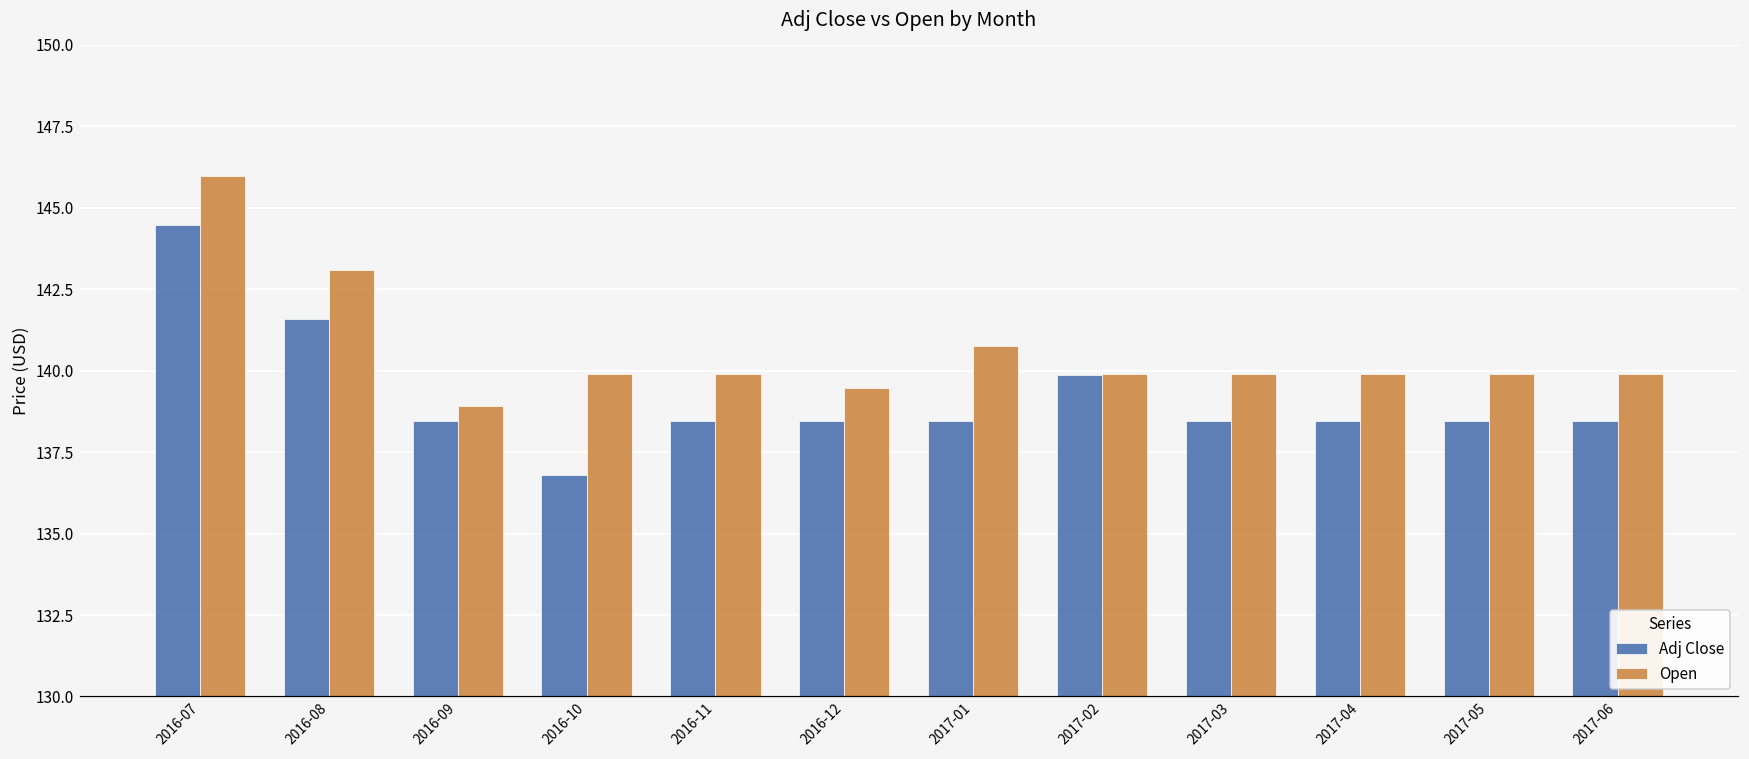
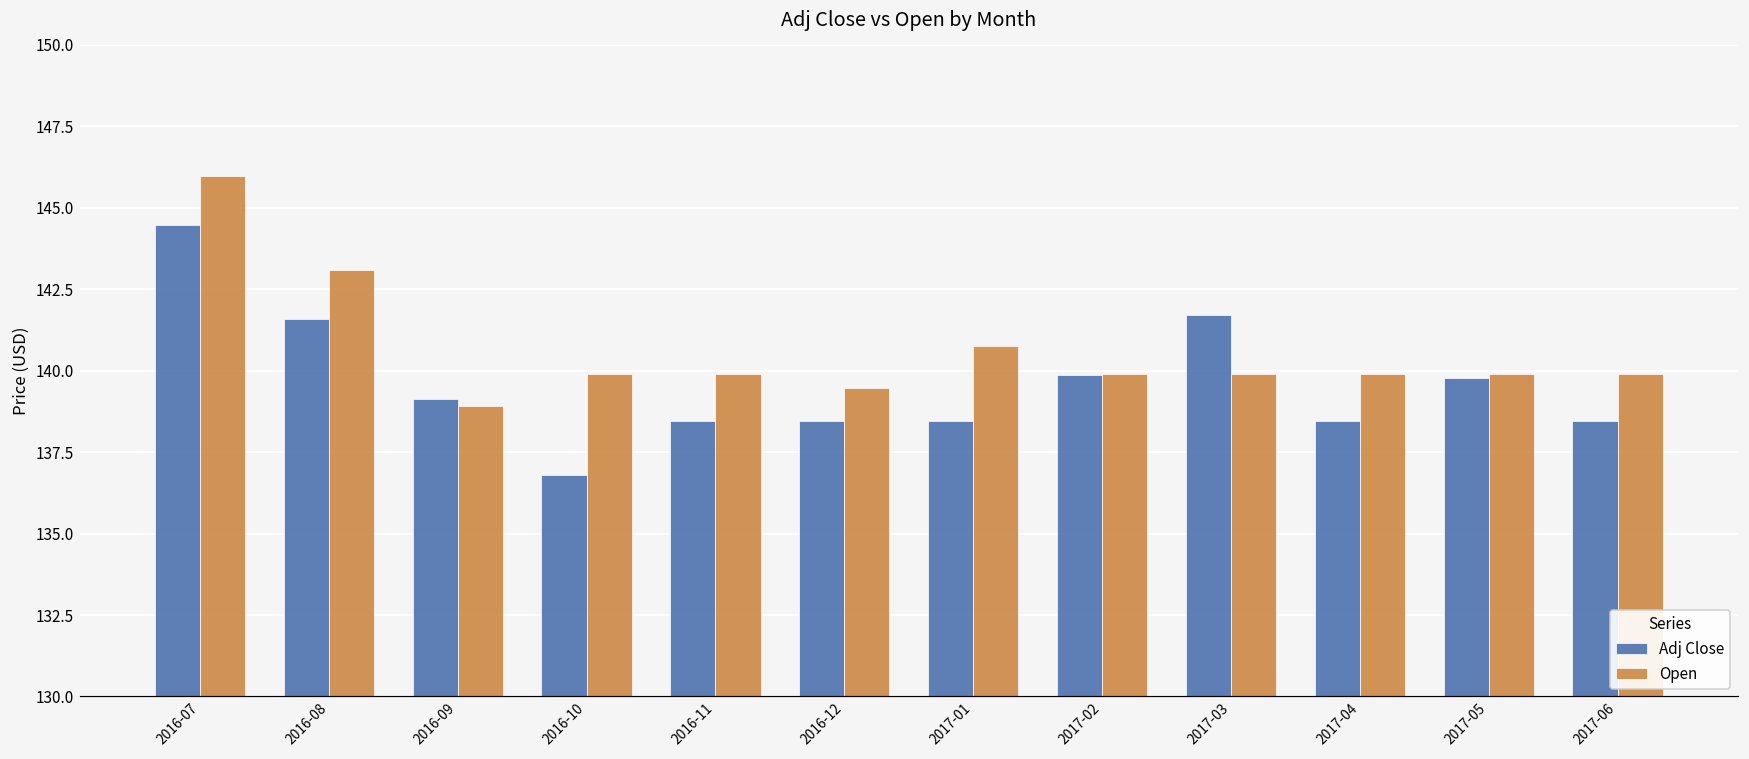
  {
    "Adj Close": {
      "2016-07": 144.5,
      "2016-08": 141.6,
-     "2016-09": 138.4,
+     "2016-09": 139.1,
      "2016-10": 136.8,
      "2016-11": 138.4,
      "2016-12": 138.4,
      "2017-01": 138.4,
      "2017-02": 139.9,
-     "2017-03": 138.4,
+     "2017-03": 141.7,
      "2017-04": 138.4,
-     "2017-05": 138.4,
+     "2017-05": 139.8,
      "2017-06": 138.4
    },
    "Open": {
      "2016-07": 146.0,
      "2016-08": 143.1,
      "2016-09": 138.9,
      "2016-10": 139.9,
      "2016-11": 139.9,
      "2016-12": 139.5,
      "2017-01": 140.8,
      "2017-02": 139.9,
      "2017-03": 139.9,
      "2017-04": 139.9,
      "2017-05": 139.9,
      "2017-06": 139.9
    }
  }
